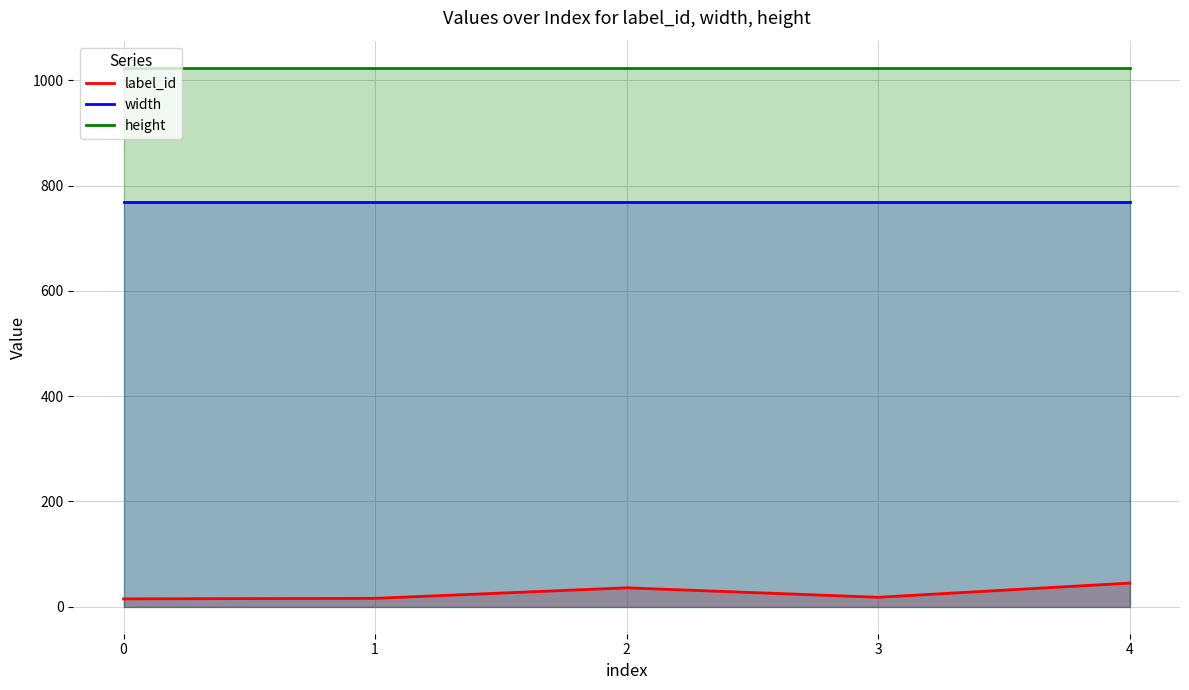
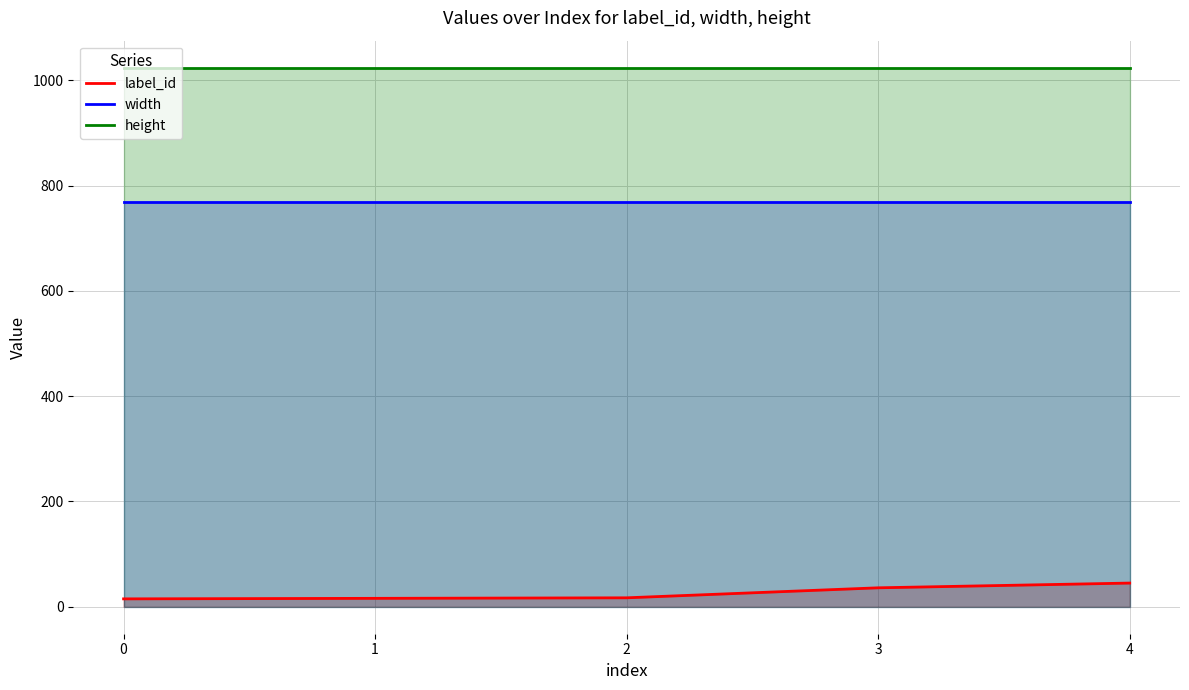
  {
    "label_id": {
      "0": 20,
      "1": 20,
-     "2": 40,
-     "3": 20,
+     "2": 20,
+     "3": 40,
      "4": 50
    },
    "width": {
      "0": 770,
      "1": 770,
      "2": 770,
      "3": 770,
      "4": 770
    },
    "height": {
      "1": 1020,
      "2": 1020,
      "3": 1020,
      "4": 1020
    }
  }
